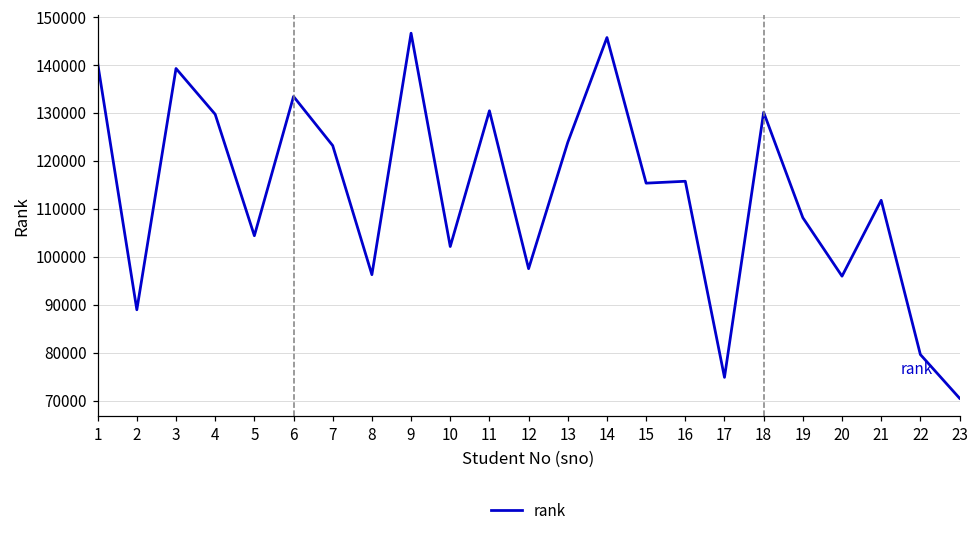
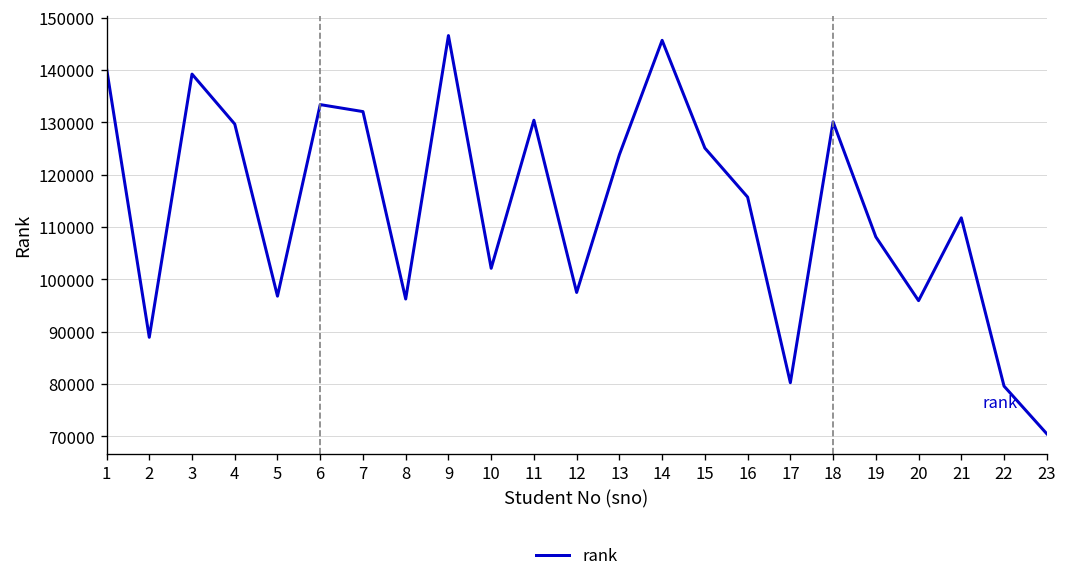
  {
    "1": 140000,
    "2": 89000,
    "3": 139000,
    "4": 130000,
-   "5": 104000,
+   "5": 97000,
    "6": 133000,
-   "7": 123000,
+   "7": 132000,
    "8": 96000,
    "9": 147000,
    "10": 102000,
    "11": 130000,
    "12": 97000,
    "13": 124000,
    "14": 146000,
-   "15": 115000,
+   "15": 125000,
    "16": 116000,
-   "17": 75000,
+   "17": 80000,
    "18": 130000,
    "19": 108000,
    "20": 96000,
    "21": 112000,
    "22": 80000,
    "23": 70000
  }
